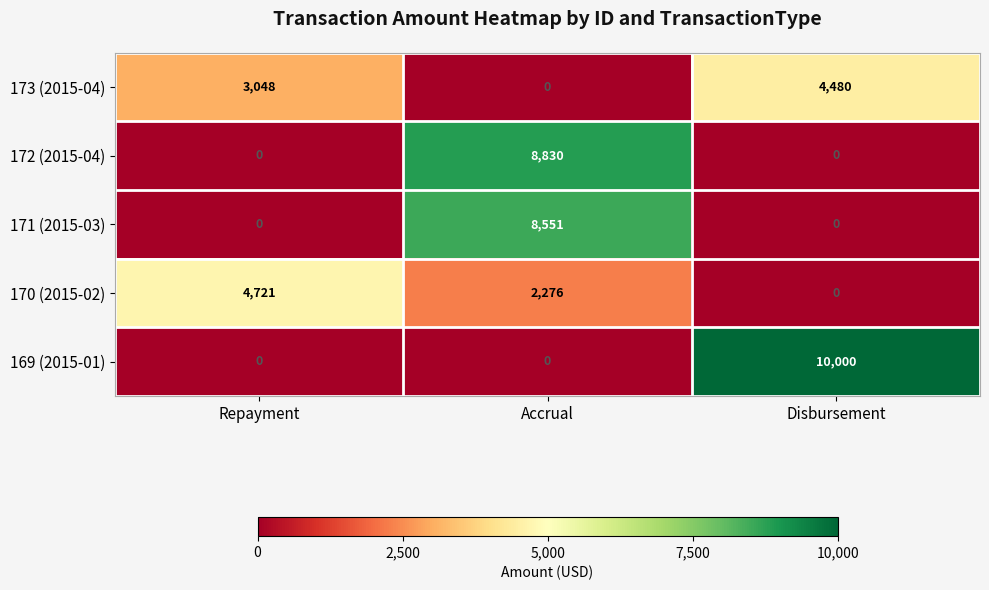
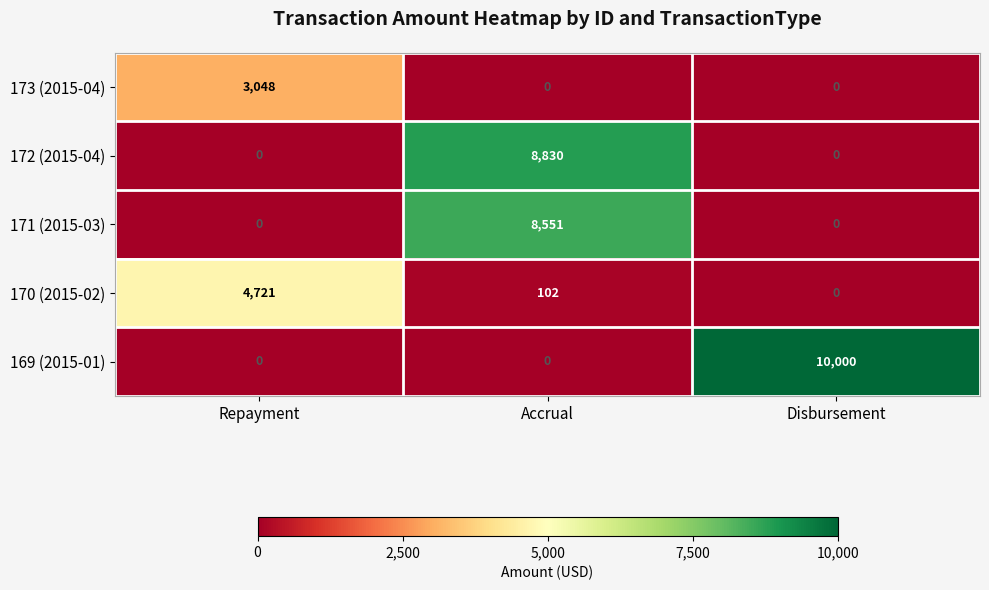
  {
    "173 (2015-04)": {
      "Repayment": "3,048",
      "Accrual": "0",
-     "Disbursement": "4,480"
+     "Disbursement": "0"
    },
    "172 (2015-04)": {
      "Repayment": "0",
      "Accrual": "8,830",
      "Disbursement": "0"
    },
    "171 (2015-03)": {
      "Repayment": "0",
      "Accrual": "8,551",
      "Disbursement": "0"
    },
    "170 (2015-02)": {
      "Repayment": "4,721",
-     "Accrual": "2,276",
+     "Accrual": "102",
      "Disbursement": "0"
    },
    "169 (2015-01)": {
      "Repayment": "0",
      "Accrual": "0",
      "Disbursement": "10,000"
    }
  }
